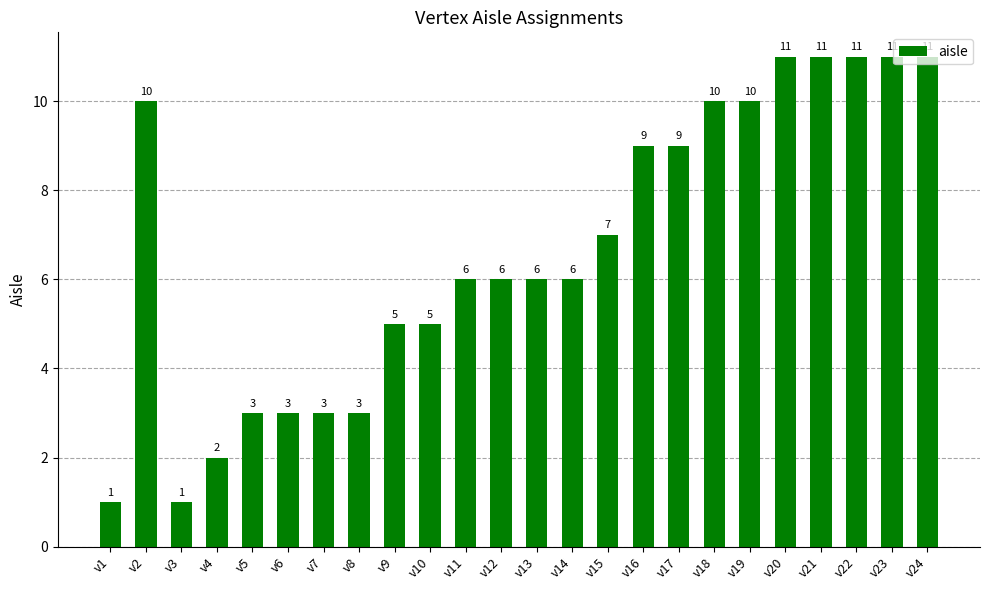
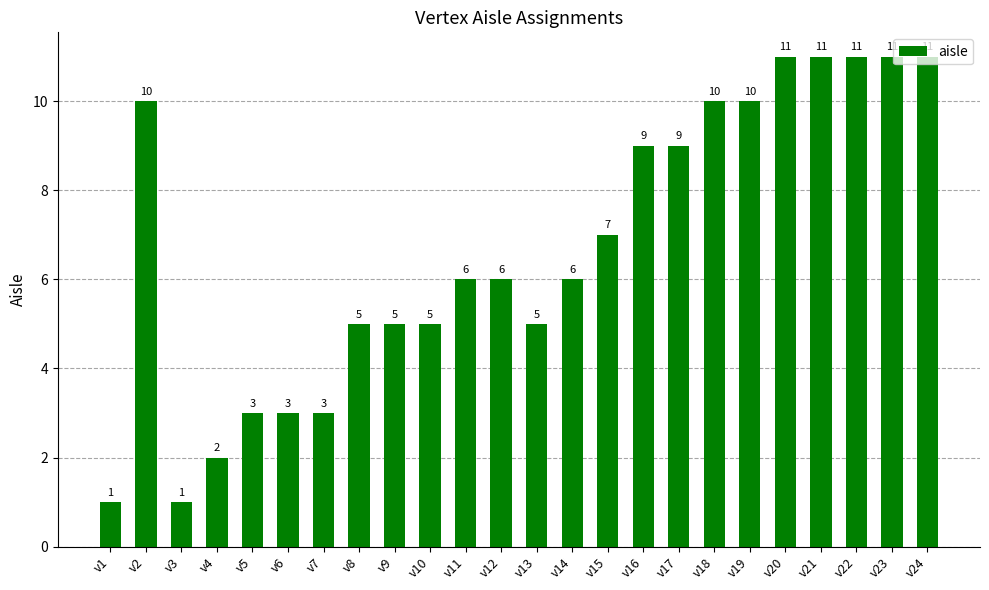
  {
    "v1": 1,
    "v2": 10,
    "v3": 1,
    "v4": 2,
    "v5": 3,
    "v6": 3,
    "v7": 3,
-   "v8": 3,
+   "v8": 5,
    "v9": 5,
    "v10": 5,
    "v11": 6,
    "v12": 6,
-   "v13": 6,
+   "v13": 5,
    "v14": 6,
    "v15": 7,
    "v16": 9,
    "v17": 9,
    "v18": 10,
    "v19": 10,
    "v20": 11,
    "v21": 11,
    "v22": 11
  }
